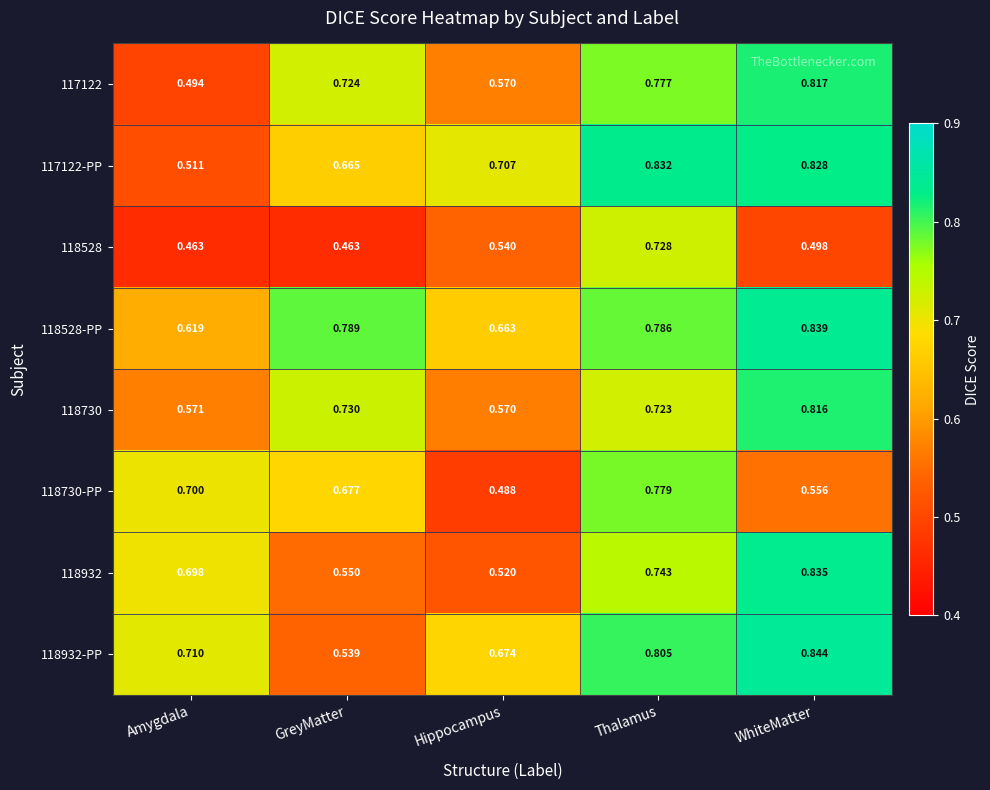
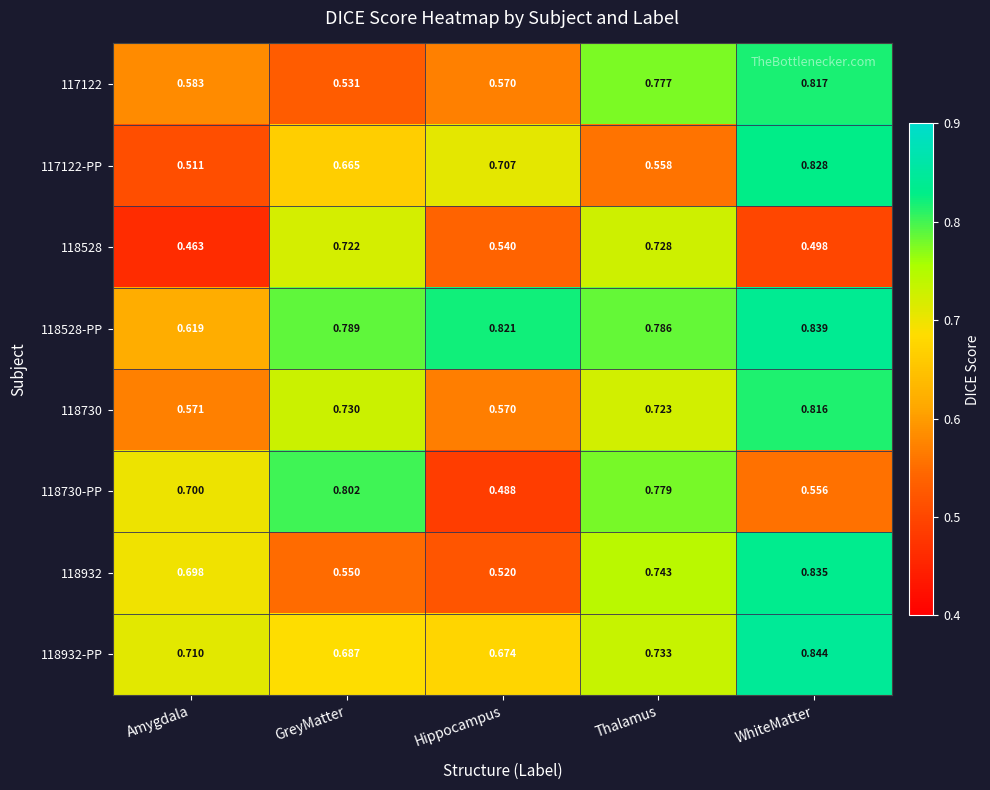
  {
    "117122": {
-     "Amygdala": 0.494,
-     "GreyMatter": 0.724,
+     "Amygdala": 0.583,
+     "GreyMatter": 0.531,
      "Hippocampus": 0.570,
      "Thalamus": 0.777
    },
    "117122-PP": {
      "Amygdala": 0.511,
      "GreyMatter": 0.665,
      "Hippocampus": 0.707,
-     "Thalamus": 0.832,
+     "Thalamus": 0.558,
      "WhiteMatter": 0.828
    },
    "118528": {
      "Amygdala": 0.463,
-     "GreyMatter": 0.463,
+     "GreyMatter": 0.722,
      "Hippocampus": 0.540,
      "Thalamus": 0.728,
      "WhiteMatter": 0.498
    },
    "118528-PP": {
      "Amygdala": 0.619,
      "GreyMatter": 0.789,
-     "Hippocampus": 0.663,
+     "Hippocampus": 0.821,
      "Thalamus": 0.786,
      "WhiteMatter": 0.839
    },
    "118730": {
      "Amygdala": 0.571,
      "GreyMatter": 0.730,
      "Hippocampus": 0.570,
      "Thalamus": 0.723,
      "WhiteMatter": 0.816
    },
    "118730-PP": {
      "Amygdala": 0.700,
-     "GreyMatter": 0.677,
+     "GreyMatter": 0.802,
      "Hippocampus": 0.488,
      "Thalamus": 0.779,
      "WhiteMatter": 0.556
    },
    "118932": {
      "Amygdala": 0.698,
      "GreyMatter": 0.550,
      "Hippocampus": 0.520,
      "Thalamus": 0.743,
      "WhiteMatter": 0.835
    },
    "118932-PP": {
      "Amygdala": 0.710,
-     "GreyMatter": 0.539,
+     "GreyMatter": 0.687,
      "Hippocampus": 0.674,
-     "Thalamus": 0.805,
+     "Thalamus": 0.733,
      "WhiteMatter": 0.844
    }
  }
